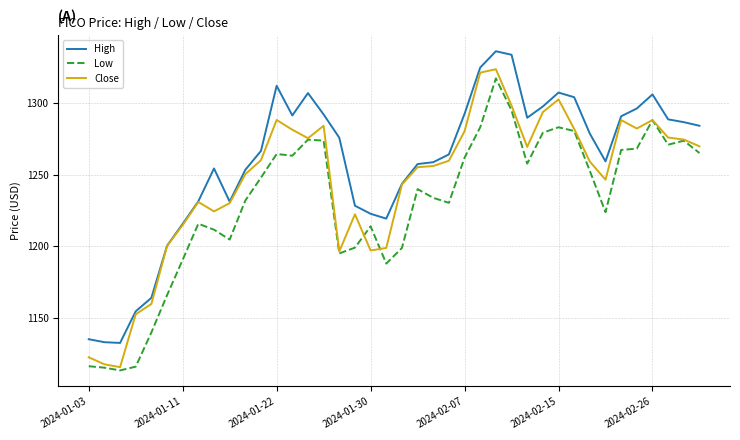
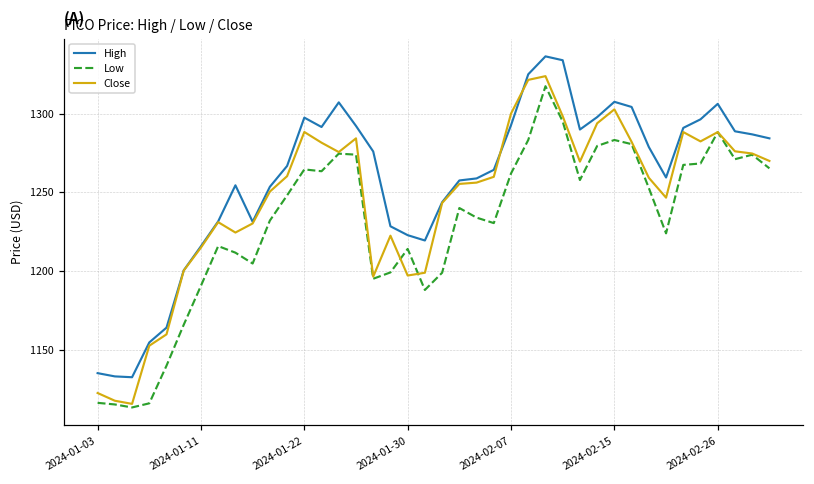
  {
    "High": {
      "2024-01-03": 1135,
-     "2024-01-22": 1312,
+     "2024-01-22": 1297,
      "2024-01-30": 1223,
      "2024-02-07": 1293,
      "2024-02-15": 1307,
      "2024-02-26": 1306
    },
    "Low": {
      "2024-01-03": 1116,
      "2024-01-11": 1191,
      "2024-01-22": 1265,
      "2024-01-30": 1214,
      "2024-02-07": 1262,
      "2024-02-15": 1283
    },
    "Close": {
      "2024-01-03": 1122,
      "2024-01-22": 1288,
      "2024-01-30": 1197,
-     "2024-02-07": 1280,
+     "2024-02-07": 1300,
      "2024-02-15": 1303
    }
  }
